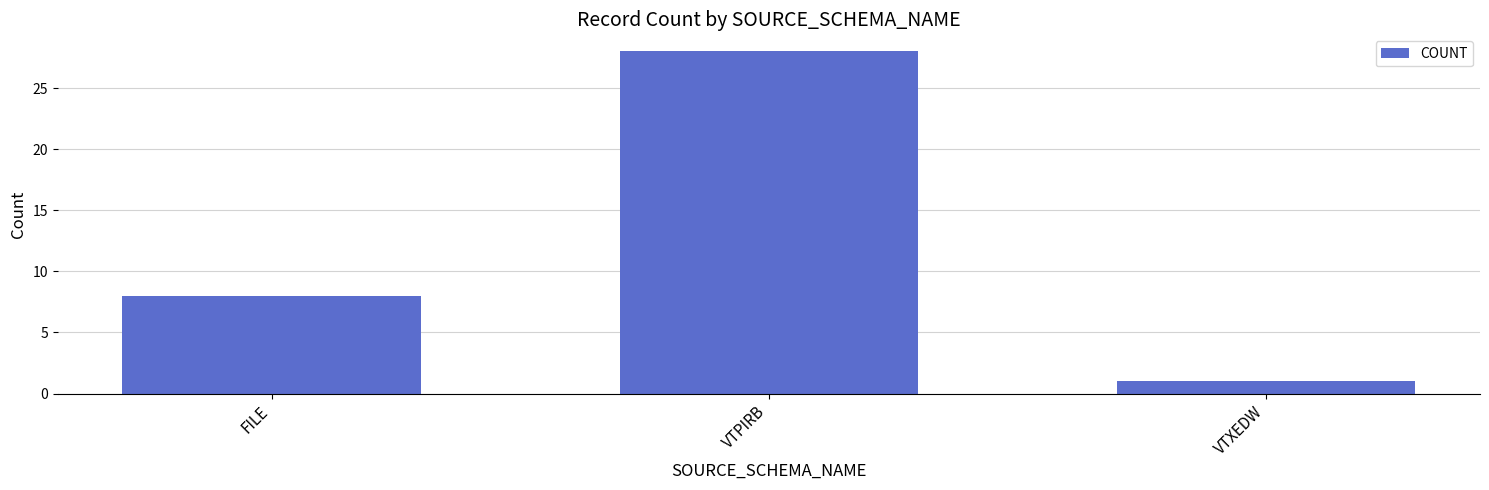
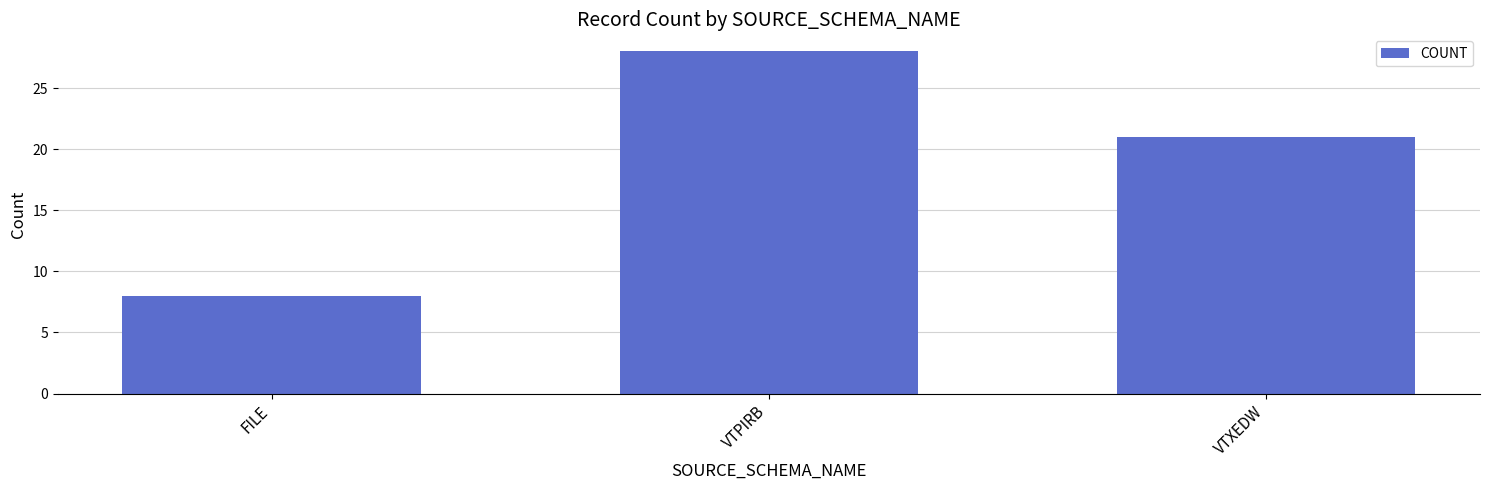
  {
    "FILE": 8,
    "VTPIRB": 28,
-   "VTXEDW": 1
+   "VTXEDW": 21
  }
